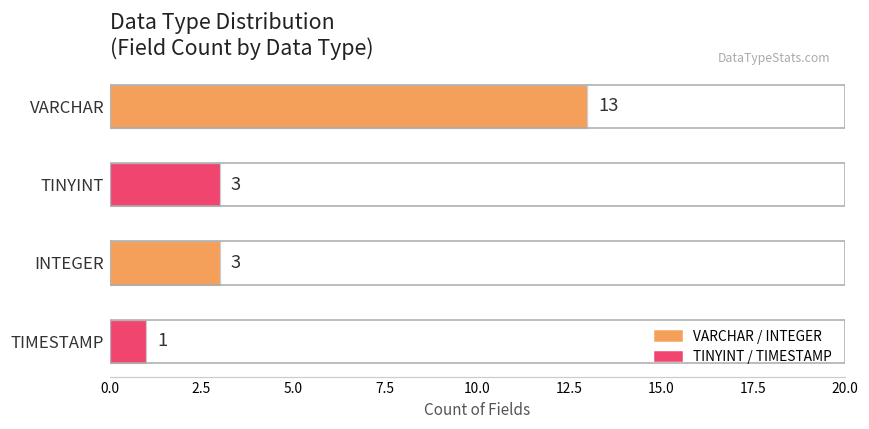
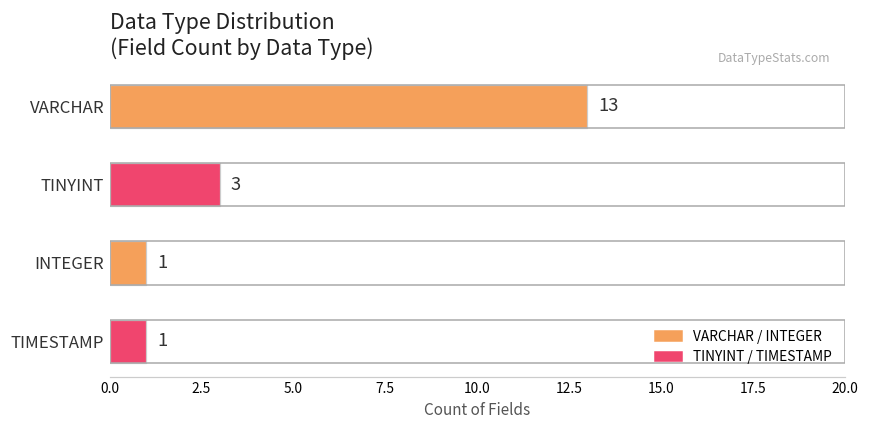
  {
    "VARCHAR": 13,
    "TINYINT": 3,
-   "INTEGER": 3,
+   "INTEGER": 1,
    "TIMESTAMP": 1
  }
